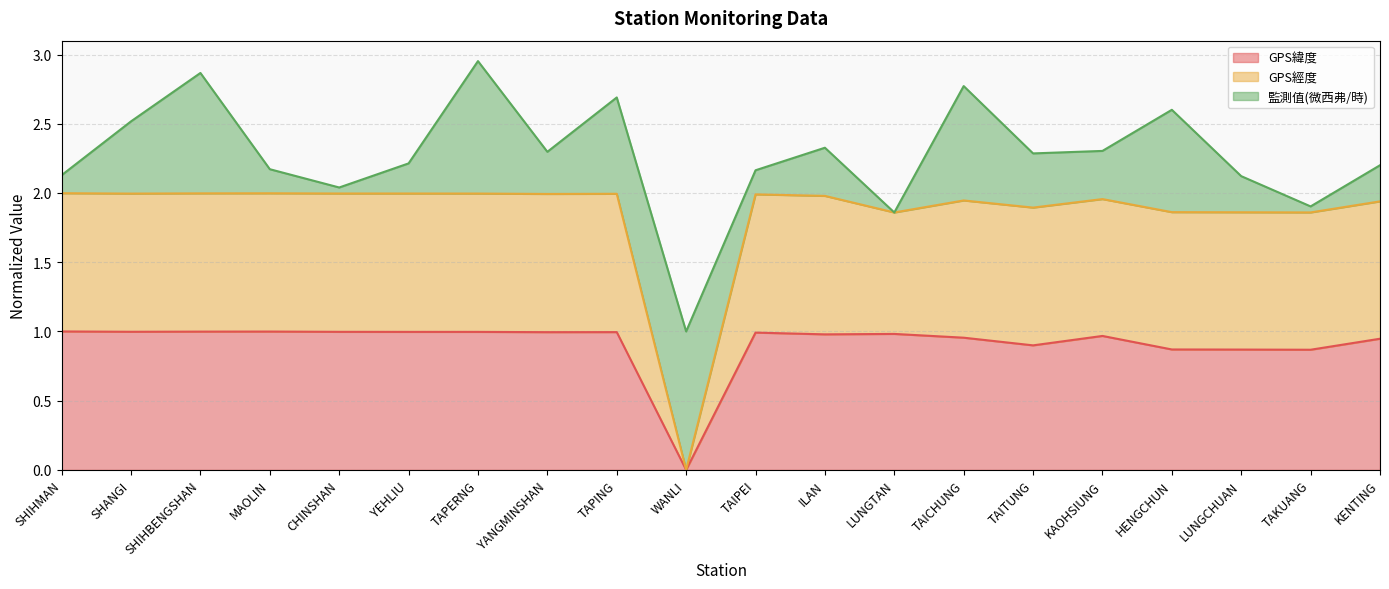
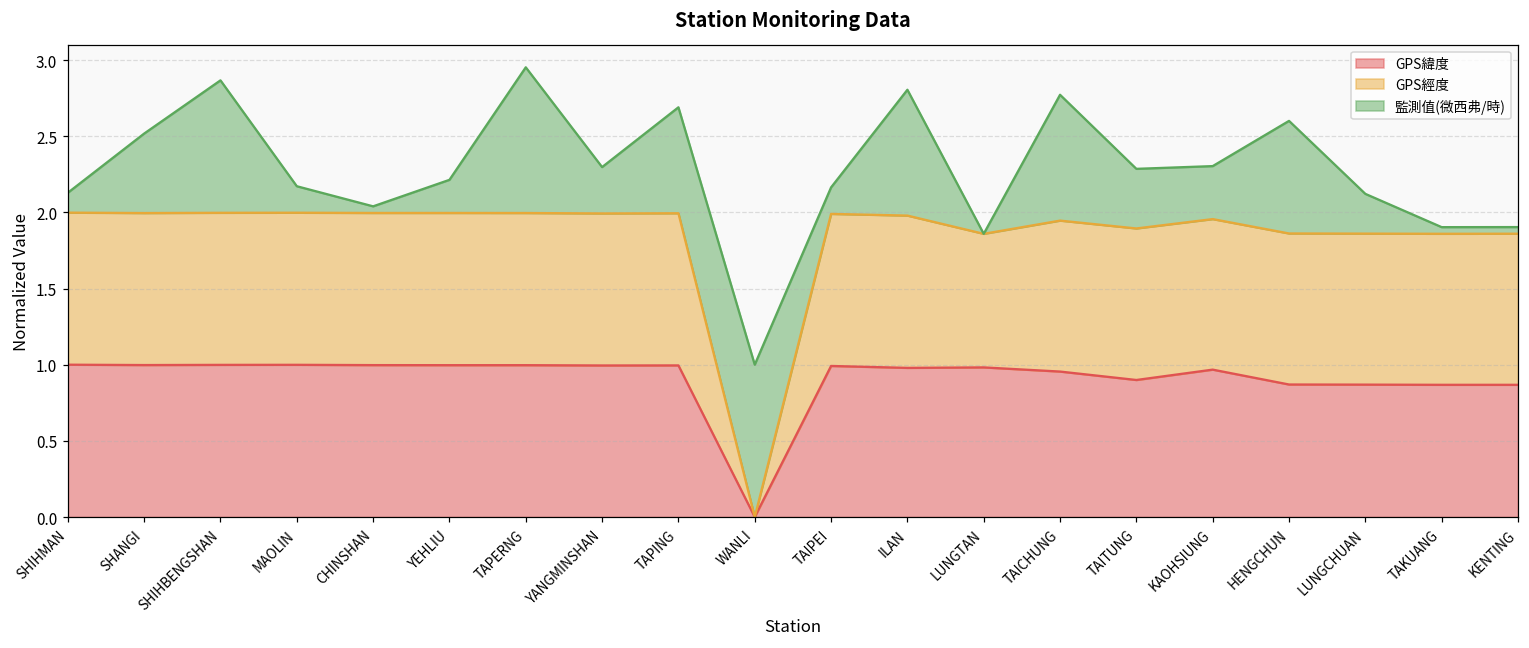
  {
    "GPS緯度": {
      "SHIHMAN": 1.00,
      "SHANGI": 1.00,
      "SHIHBENGSHAN": 1.00,
      "MAOLIN": 1.00,
      "CHINSHAN": 1.00,
      "YEHLIU": 1.00,
      "TAPERNG": 1.00,
      "YANGMINSHAN": 0.99,
      "TAPING": 1.00,
      "TAIPEI": 0.99,
      "ILAN": 0.98,
      "LUNGTAN": 0.98,
      "TAICHUNG": 0.95,
      "TAITUNG": 0.90,
      "KAOHSIUNG": 0.97,
      "HENGCHUN": 0.87,
      "LUNGCHUAN": 0.87,
      "TAKUANG": 0.87,
-     "KENTING": 0.95
+     "KENTING": 0.87
    },
    "GPS經度": {
      "SHIHMAN": 1.00,
      "SHANGI": 1.00,
      "SHIHBENGSHAN": 1.00,
      "MAOLIN": 1.00,
      "CHINSHAN": 1.00,
      "YEHLIU": 1.00,
      "TAPERNG": 1.00,
      "YANGMINSHAN": 1.00,
      "TAPING": 1.00,
      "TAIPEI": 1.00,
      "ILAN": 1.00,
      "TAICHUNG": 0.99,
      "TAITUNG": 0.99,
      "KAOHSIUNG": 0.99,
      "HENGCHUN": 0.99,
      "LUNGCHUAN": 0.99,
      "TAKUANG": 0.99,
      "KENTING": 0.99
    },
    "監測值(微西弗/時)": {
      "SHIHMAN": 0.13,
      "SHANGI": 0.52,
      "SHIHBENGSHAN": 0.87,
      "MAOLIN": 0.17,
      "CHINSHAN": 0.04,
      "YEHLIU": 0.22,
      "TAPERNG": 0.96,
      "YANGMINSHAN": 0.30,
      "TAPING": 0.70,
      "WANLI": 1.00,
      "TAIPEI": 0.17,
-     "ILAN": 0.35,
+     "ILAN": 0.83,
      "TAICHUNG": 0.83,
      "TAITUNG": 0.39,
      "KAOHSIUNG": 0.35,
      "HENGCHUN": 0.74,
      "LUNGCHUAN": 0.26,
      "TAKUANG": 0.04,
-     "KENTING": 0.26
+     "KENTING": 0.04
    }
  }
